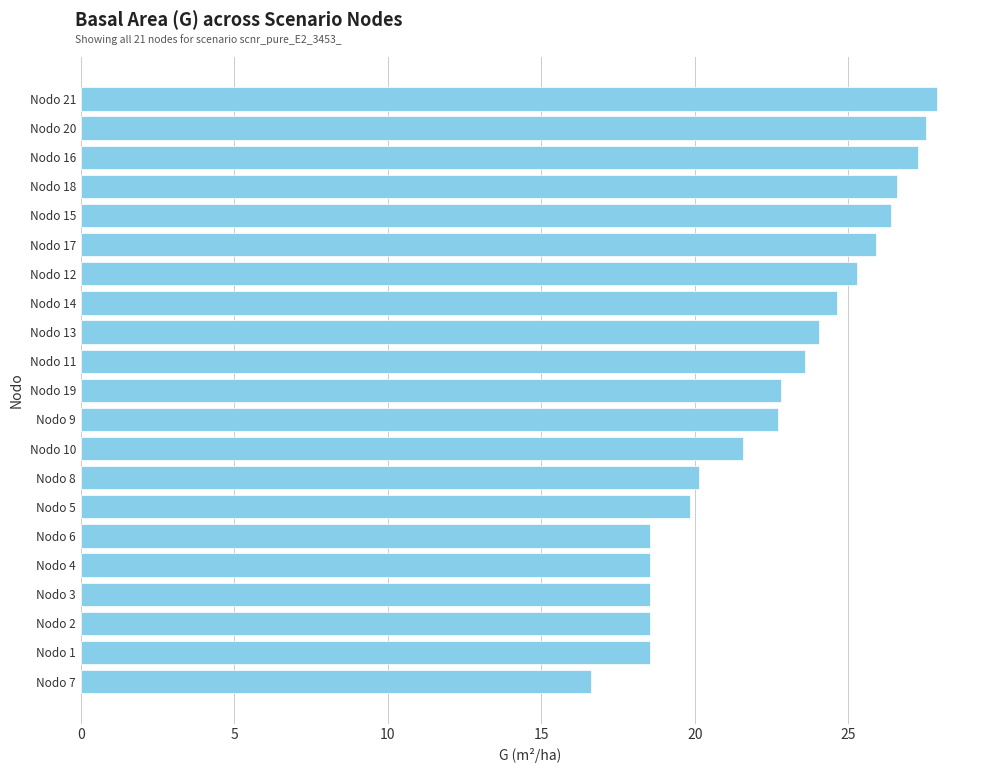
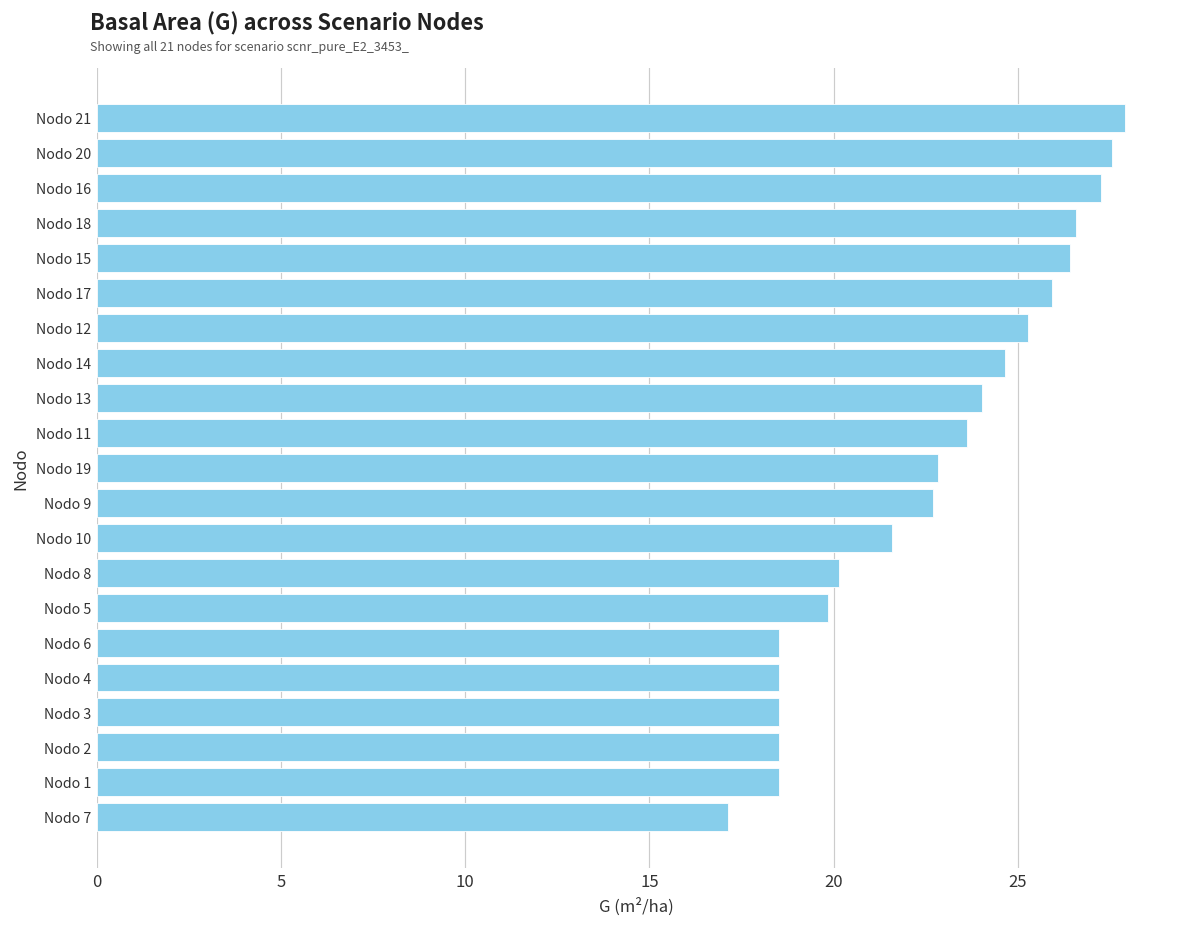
  {
    "Nodo 21": 27.9,
    "Nodo 20": 27.6,
    "Nodo 16": 27.3,
    "Nodo 18": 26.6,
    "Nodo 15": 26.4,
    "Nodo 17": 25.9,
    "Nodo 12": 25.3,
    "Nodo 14": 24.7,
    "Nodo 13": 24.0,
    "Nodo 11": 23.6,
    "Nodo 19": 22.8,
    "Nodo 9": 22.7,
    "Nodo 10": 21.6,
    "Nodo 8": 20.2,
    "Nodo 5": 19.9,
    "Nodo 6": 18.5,
    "Nodo 4": 18.5,
    "Nodo 3": 18.5,
    "Nodo 2": 18.5,
    "Nodo 1": 18.5,
-   "Nodo 7": 16.6
+   "Nodo 7": 17.1
  }
